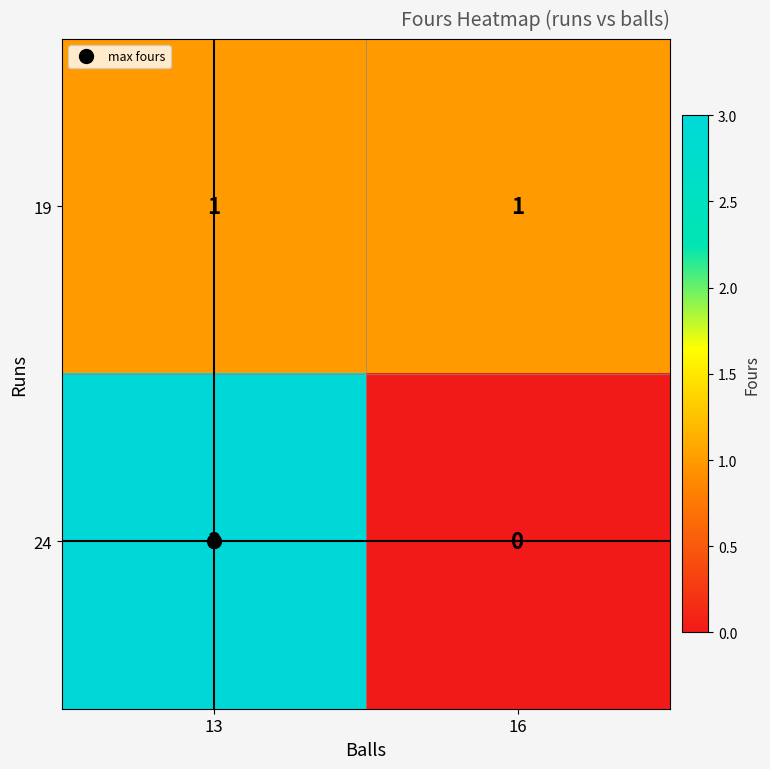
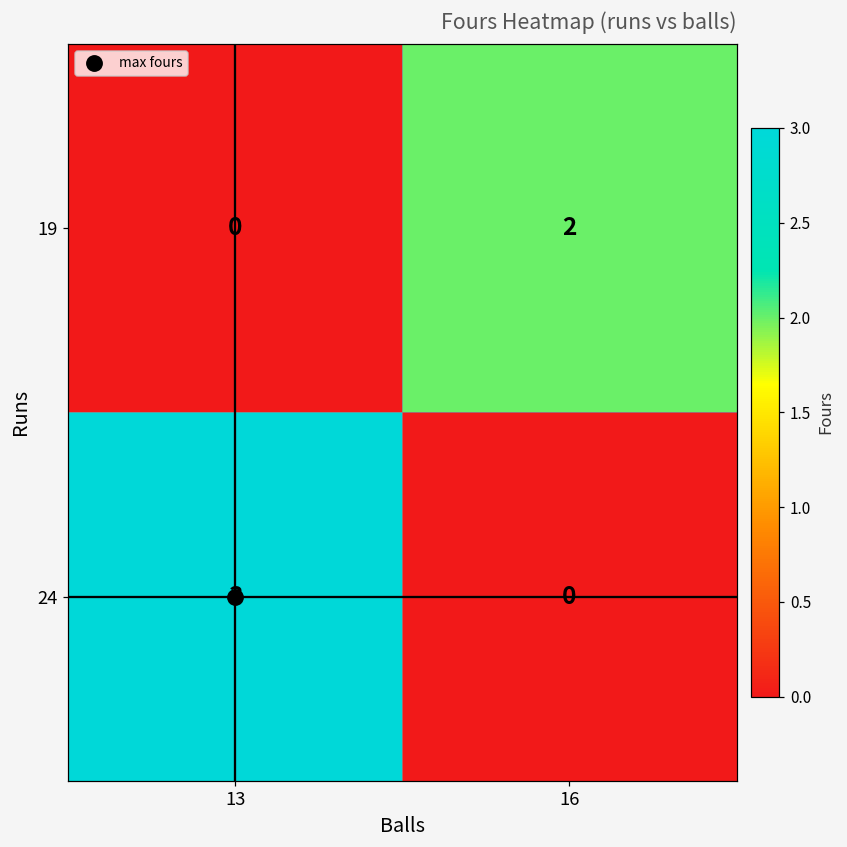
  {
    "19": {
-     "13": 1,
-     "16": 1
+     "13": 0,
+     "16": 2
    },
    "24": {
      "16": 0
    }
  }
